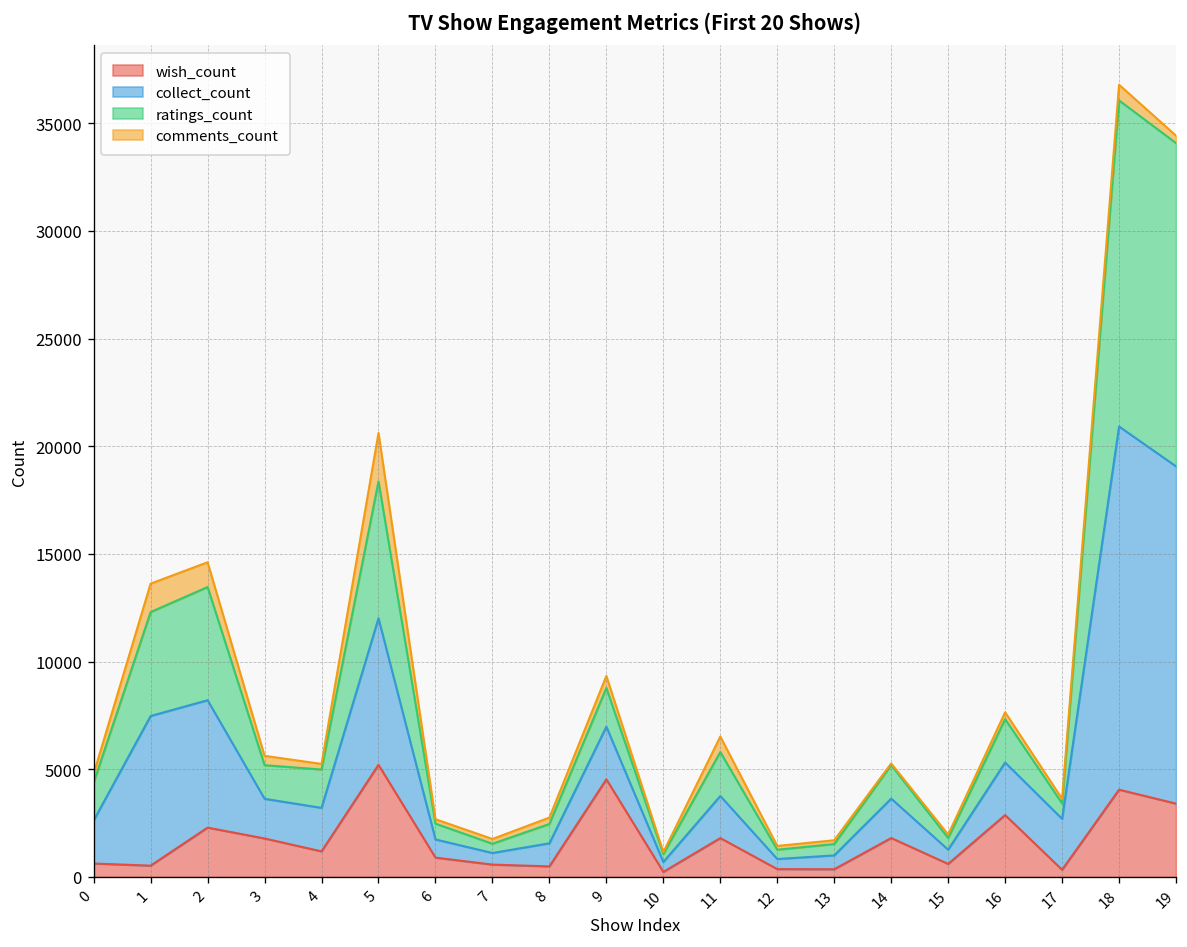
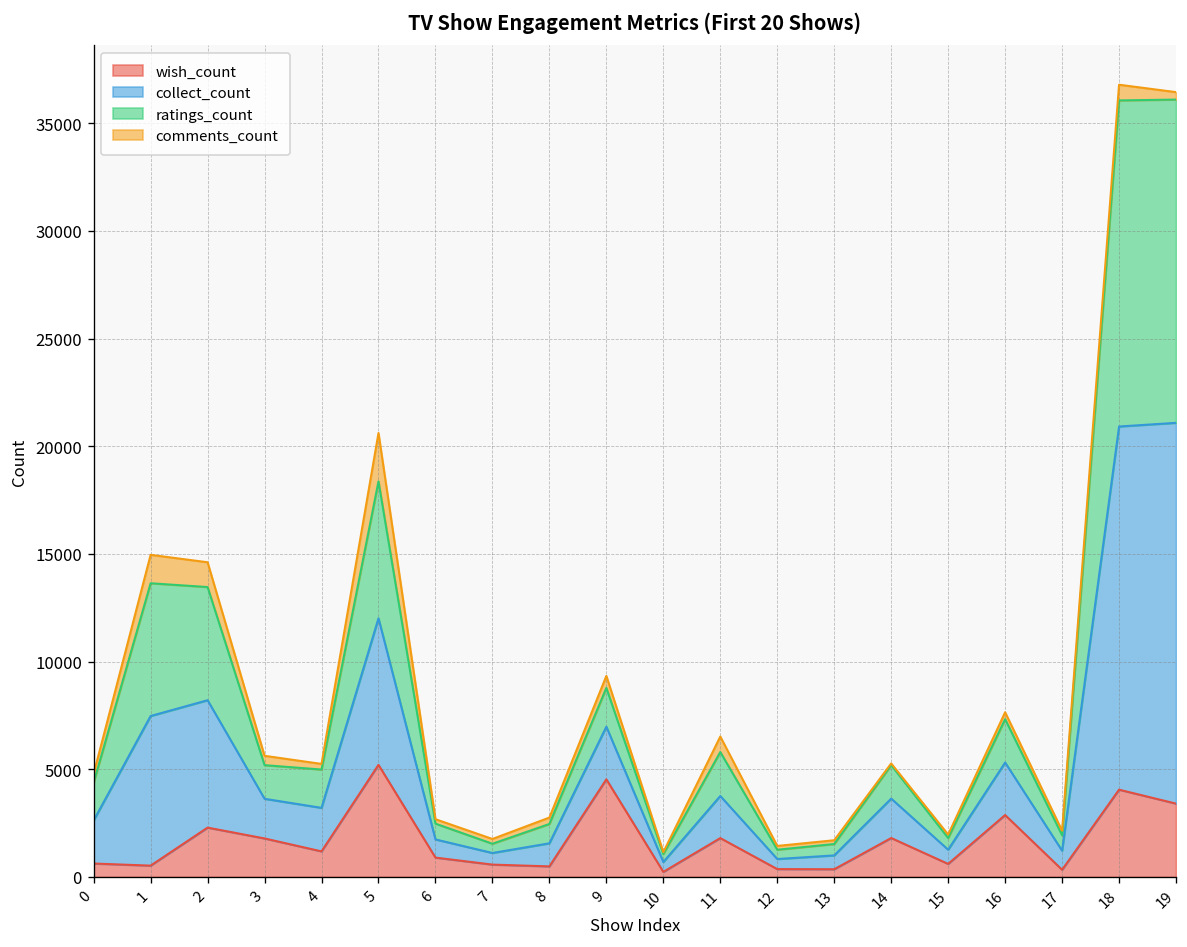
  {
    "wish_count": {
      "0": 600,
      "1": 500,
      "2": 2300,
      "3": 1800,
      "4": 1200,
      "5": 5200,
      "6": 900,
      "7": 600,
      "8": 500,
      "9": 4500,
      "10": 200,
      "11": 1800,
      "12": 400,
      "13": 400,
      "14": 1800,
      "15": 600,
      "16": 2900,
      "17": 300,
      "18": 4100,
      "19": 3400
    },
    "collect_count": {
      "0": 2000,
      "1": 6900,
      "2": 5900,
      "3": 1800,
      "4": 2000,
      "5": 6800,
      "6": 800,
      "7": 500,
      "8": 1100,
      "9": 2400,
      "10": 500,
      "11": 2000,
      "12": 500,
      "13": 600,
      "14": 1800,
      "15": 700,
      "16": 2400,
-     "17": 2400,
+     "17": 900,
      "18": 16900,
-     "19": 15700
+     "19": 17700
    },
    "ratings_count": {
      "0": 1800,
-     "1": 4800,
+     "1": 6200,
      "2": 5300,
      "3": 1600,
      "4": 1800,
      "5": 6400,
      "6": 700,
      "7": 400,
      "8": 900,
      "9": 1800,
      "11": 2000,
      "12": 400,
      "13": 500,
      "15": 500,
      "16": 2000,
      "17": 700,
      "18": 15100,
      "19": 15000
    },
    "comments_count": {
      "0": 400,
      "1": 1300,
      "2": 1200,
      "3": 400,
      "4": 300,
      "5": 2200,
      "6": 200,
      "7": 200,
      "8": 300,
      "9": 600,
      "11": 700,
      "12": 200,
      "13": 200,
      "15": 200,
      "16": 300,
      "17": 200,
      "18": 700,
      "19": 300
    }
  }
